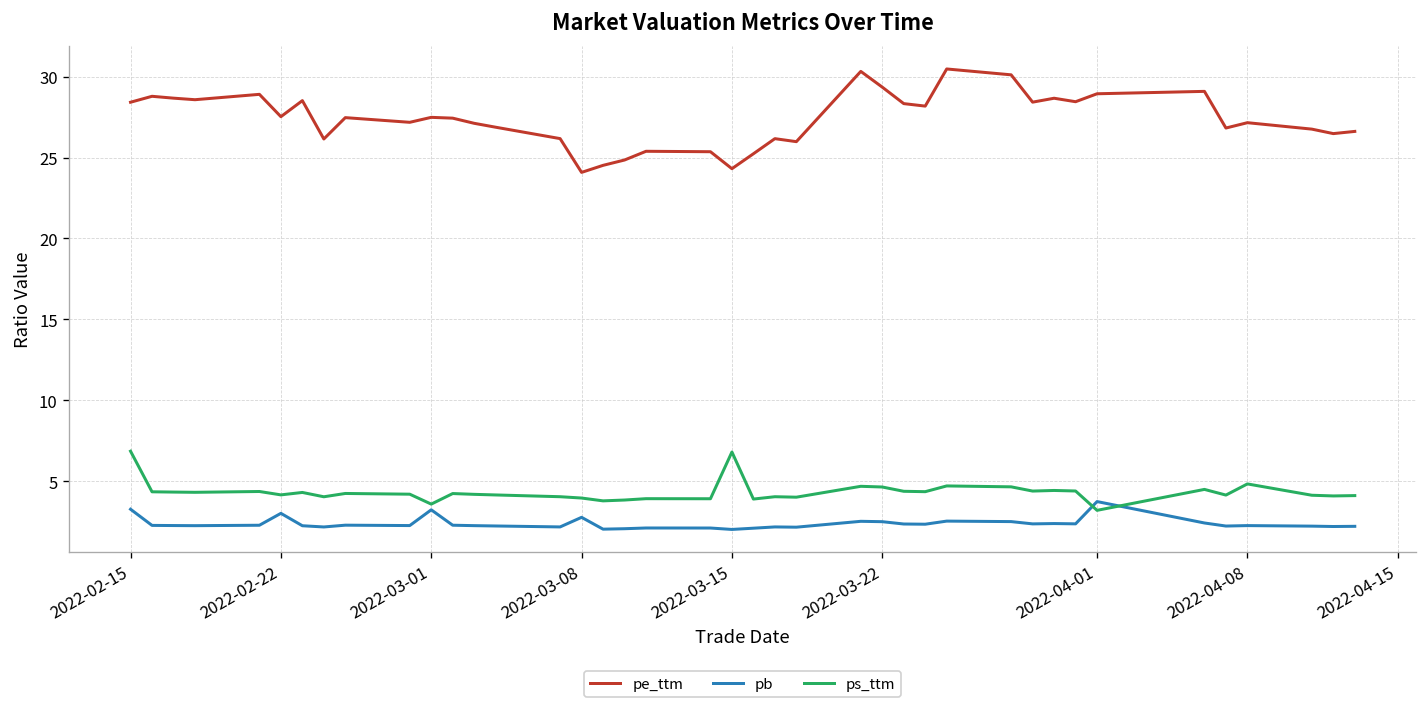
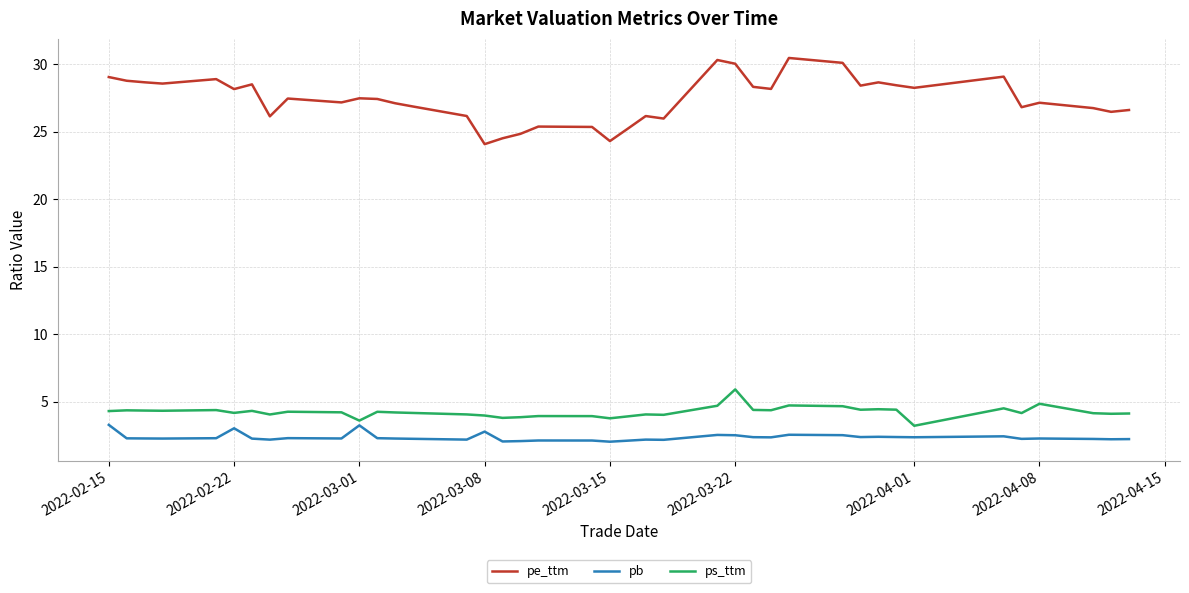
  {
    "pe_ttm": {
-     "2022-02-15": 28.4,
-     "2022-02-22": 27.5,
+     "2022-02-15": 29.1,
+     "2022-02-22": 28.2,
      "2022-03-01": 27.5,
      "2022-03-08": 24.1,
      "2022-03-15": 24.3,
-     "2022-03-22": 29.3,
-     "2022-04-01": 28.9,
+     "2022-03-22": 30.0,
+     "2022-04-01": 28.3,
      "2022-04-08": 27.2
    },
    "pb": {
      "2022-02-15": 3.3,
      "2022-02-22": 3.0,
      "2022-03-01": 3.2,
      "2022-03-08": 2.8,
      "2022-03-15": 2.0,
      "2022-03-22": 2.5,
-     "2022-04-01": 3.8,
+     "2022-04-01": 2.4,
      "2022-04-08": 2.3
    },
    "ps_ttm": {
-     "2022-02-15": 6.9,
+     "2022-02-15": 4.3,
      "2022-02-22": 4.2,
      "2022-03-01": 3.6,
      "2022-03-08": 4.0,
-     "2022-03-15": 6.8,
-     "2022-03-22": 4.7,
+     "2022-03-15": 3.8,
+     "2022-03-22": 5.9,
      "2022-04-01": 3.2,
      "2022-04-08": 4.8
    }
  }
